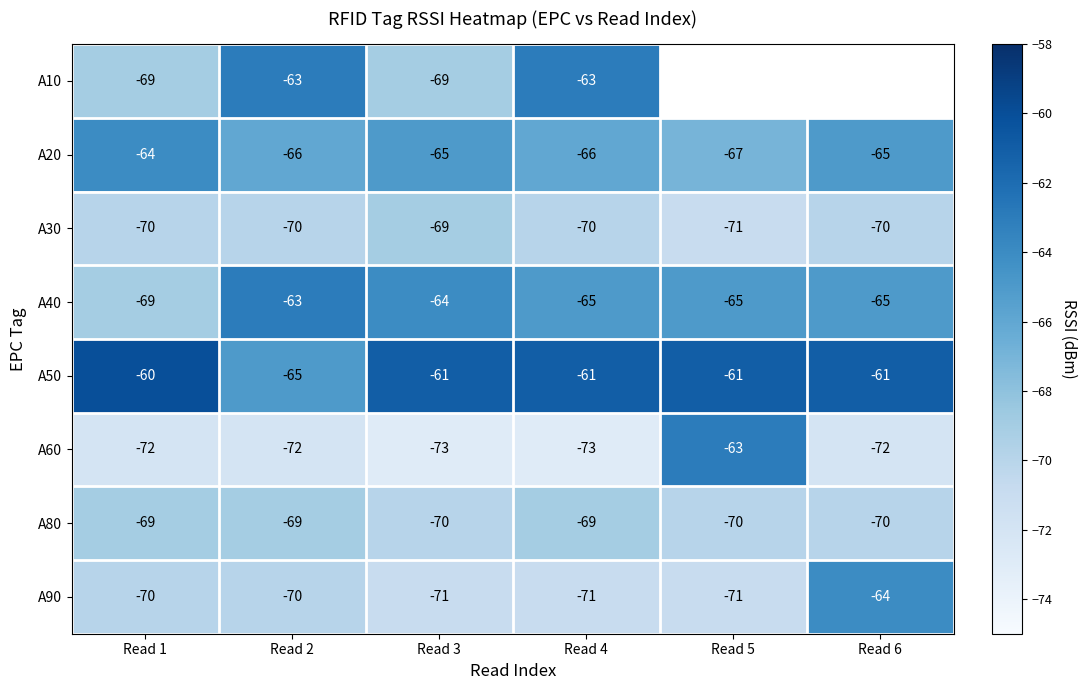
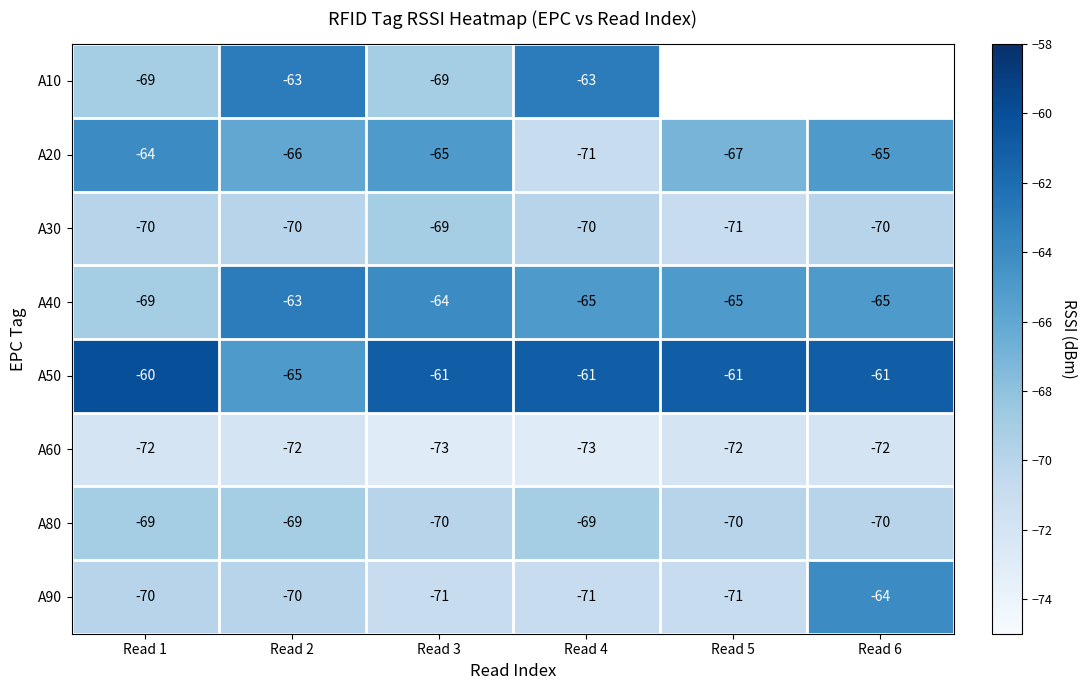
  {
    "A10": {
      "Read 1": -69,
      "Read 2": -63,
      "Read 3": -69,
      "Read 4": -63
    },
    "A20": {
      "Read 1": -64,
      "Read 2": -66,
      "Read 3": -65,
-     "Read 4": -66,
+     "Read 4": -71,
      "Read 5": -67,
      "Read 6": -65
    },
    "A30": {
      "Read 1": -70,
      "Read 2": -70,
      "Read 3": -69,
      "Read 4": -70,
      "Read 5": -71,
      "Read 6": -70
    },
    "A40": {
      "Read 1": -69,
      "Read 2": -63,
      "Read 3": -64,
      "Read 4": -65,
      "Read 5": -65,
      "Read 6": -65
    },
    "A50": {
      "Read 1": -60,
      "Read 2": -65,
      "Read 3": -61,
      "Read 4": -61,
      "Read 5": -61,
      "Read 6": -61
    },
    "A60": {
      "Read 1": -72,
      "Read 2": -72,
      "Read 3": -73,
      "Read 4": -73,
-     "Read 5": -63,
+     "Read 5": -72,
      "Read 6": -72
    },
    "A80": {
      "Read 1": -69,
      "Read 2": -69,
      "Read 3": -70,
      "Read 4": -69,
      "Read 5": -70,
      "Read 6": -70
    },
    "A90": {
      "Read 1": -70,
      "Read 2": -70,
      "Read 3": -71,
      "Read 4": -71,
      "Read 5": -71,
      "Read 6": -64
    }
  }
